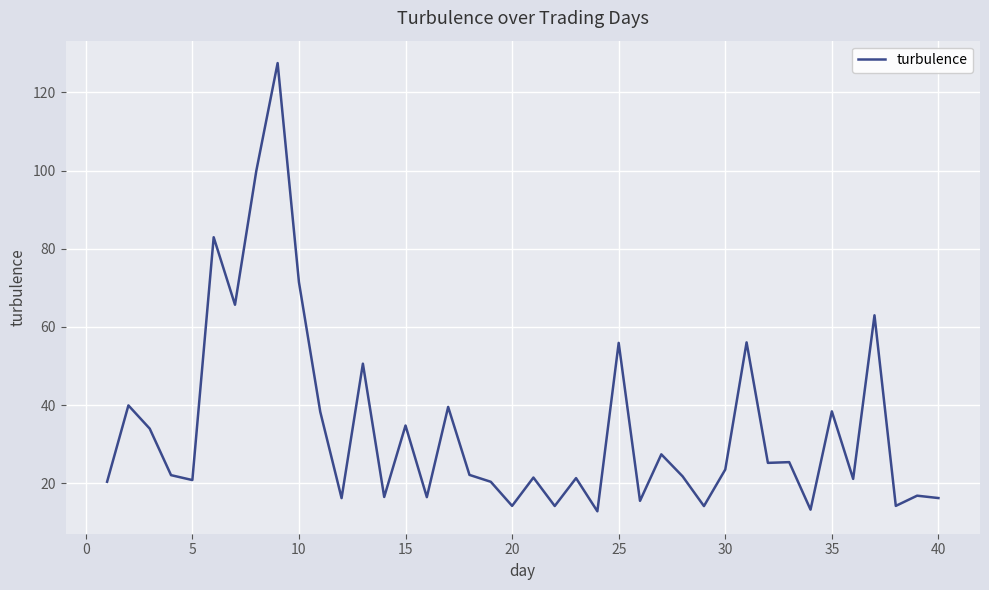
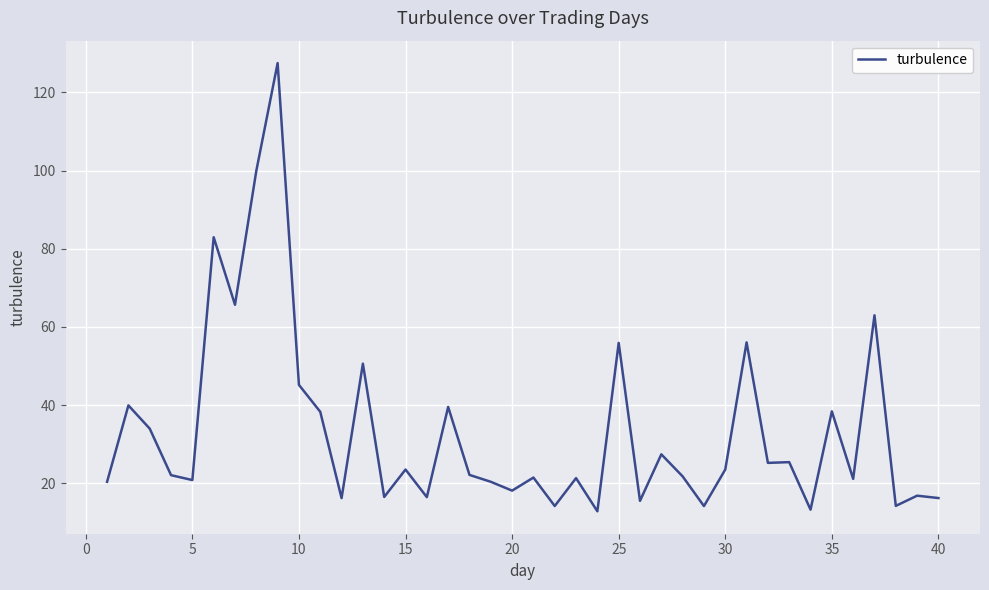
  {
    "5": 21,
-   "10": 71,
-   "15": 35,
-   "20": 14,
+   "10": 45,
+   "15": 24,
+   "20": 18,
    "25": 56,
    "30": 24,
    "35": 38,
    "40": 16
  }
